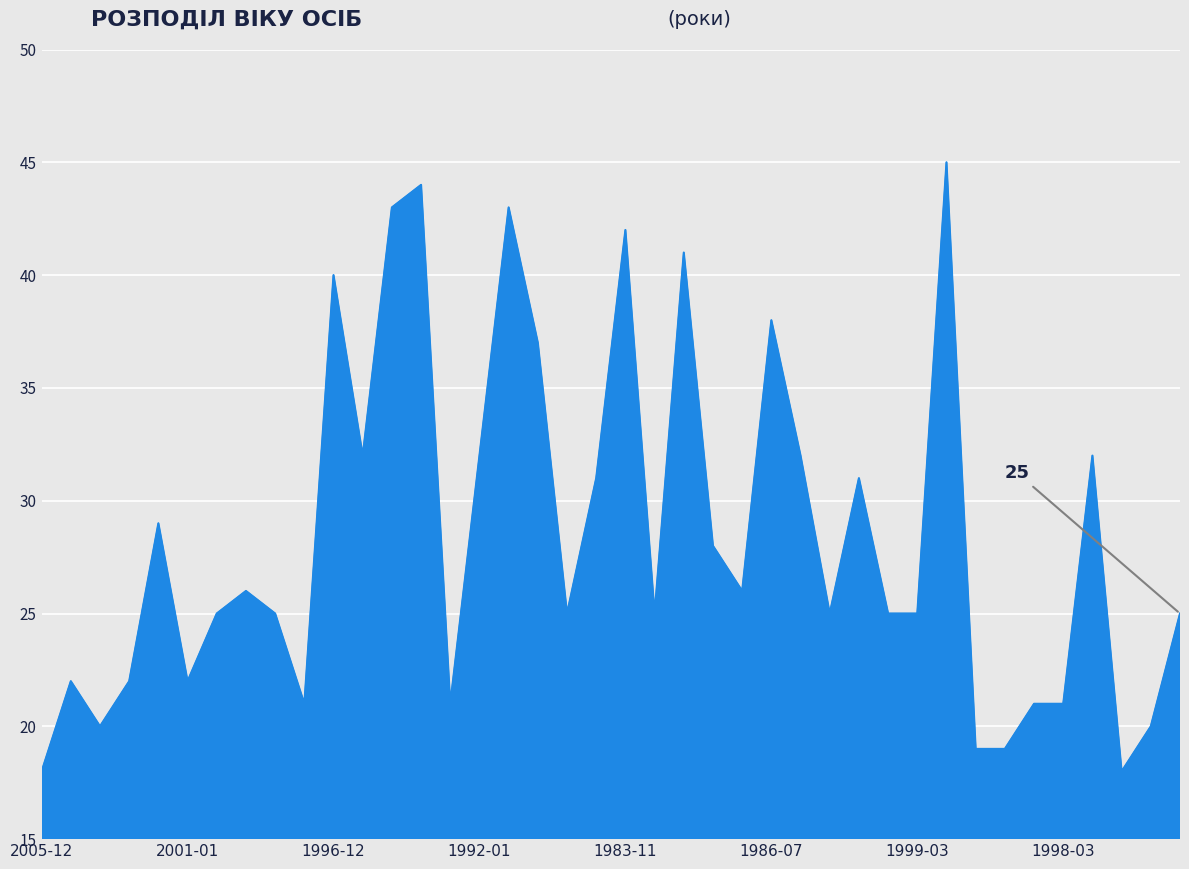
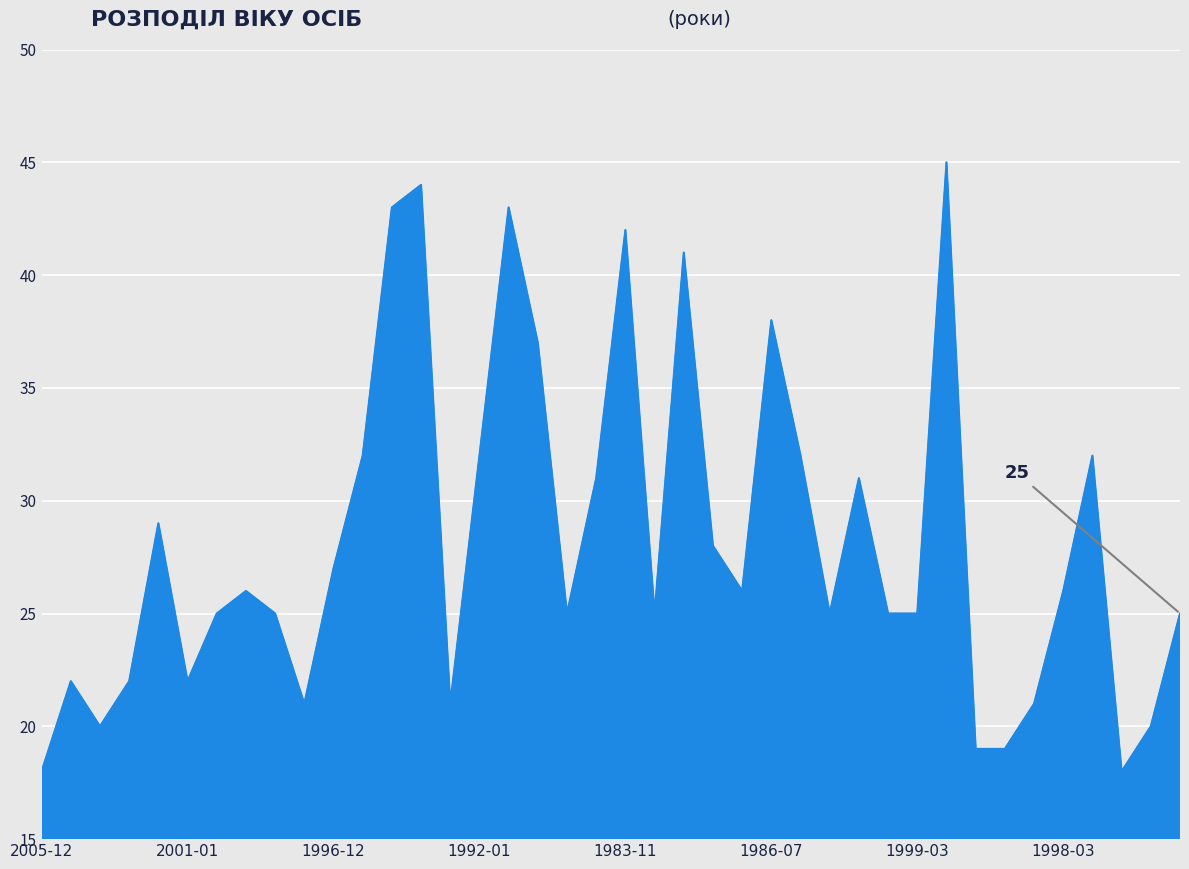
  {
    "2005-12": 18,
    "2001-01": 22,
-   "1996-12": 40,
+   "1996-12": 27,
    "1983-11": 42,
    "1986-07": 38,
-   "1998-03": 21
+   "1998-03": 26
  }
